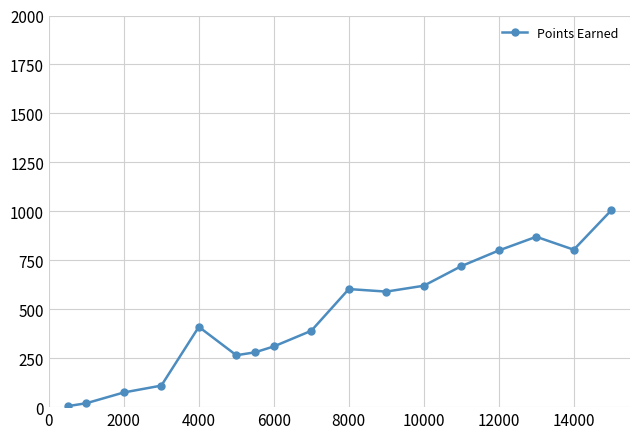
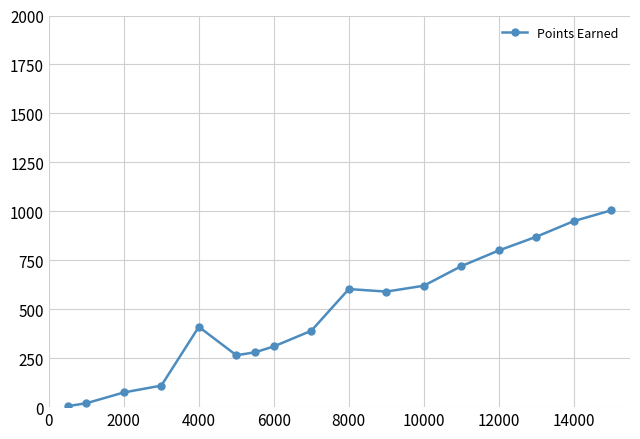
  {
    "2000": 80,
    "4000": 410,
    "6000": 310,
    "8000": 600,
    "10000": 620,
    "12000": 800,
-   "14000": 800
+   "14000": 950
  }
